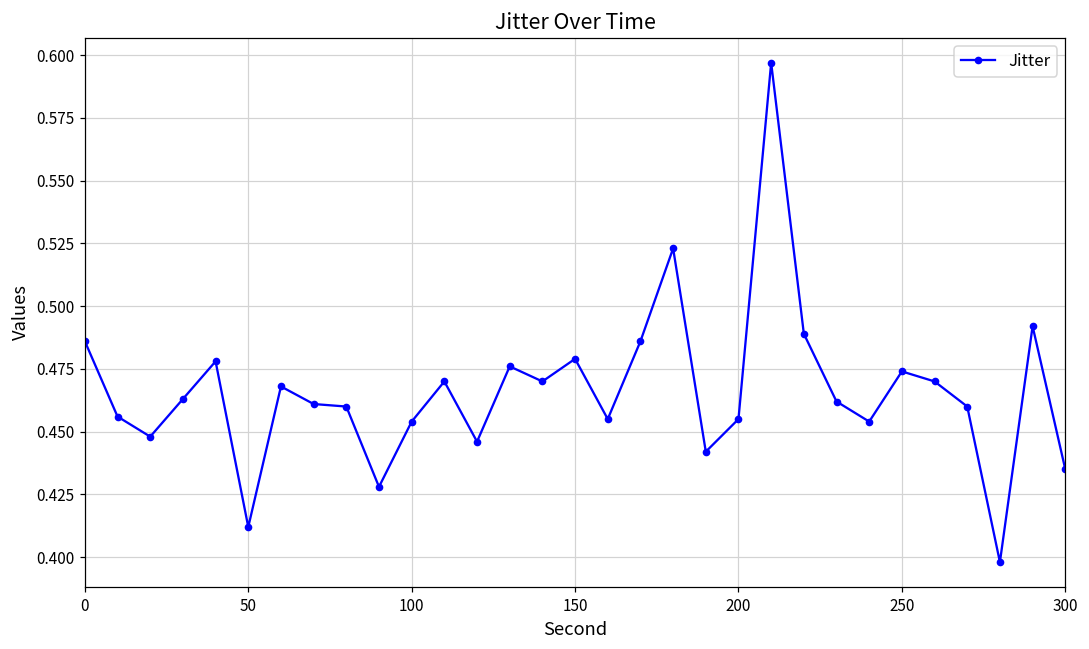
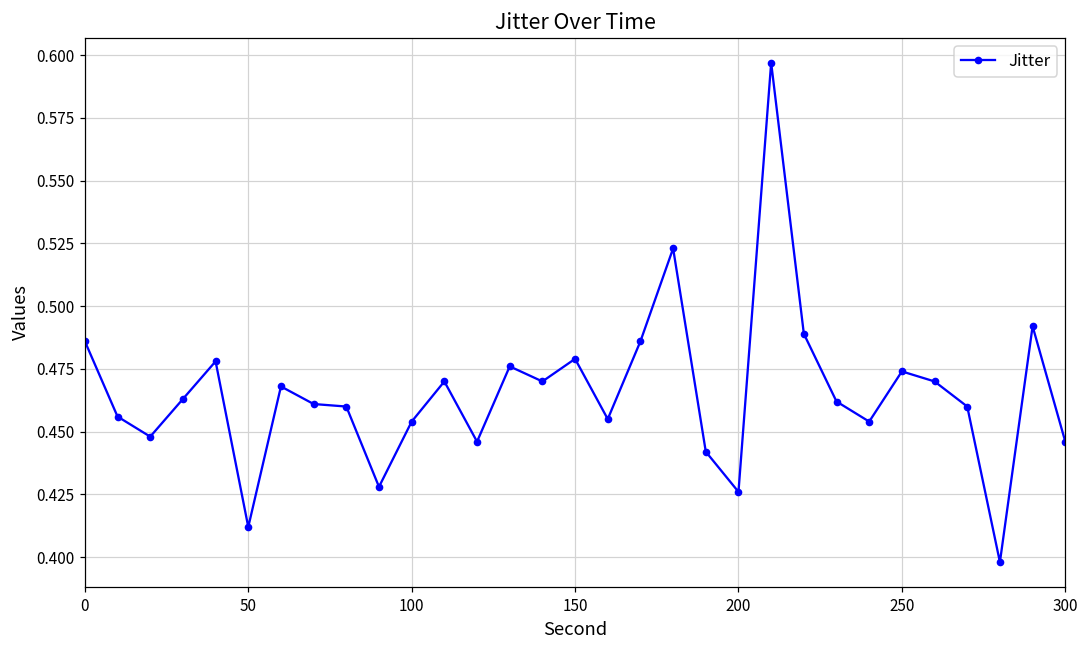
  {
    "0": 0.486,
    "50": 0.412,
    "100": 0.454,
    "150": 0.479,
-   "200": 0.455,
+   "200": 0.426,
    "250": 0.474,
-   "300": 0.435
+   "300": 0.446
  }
